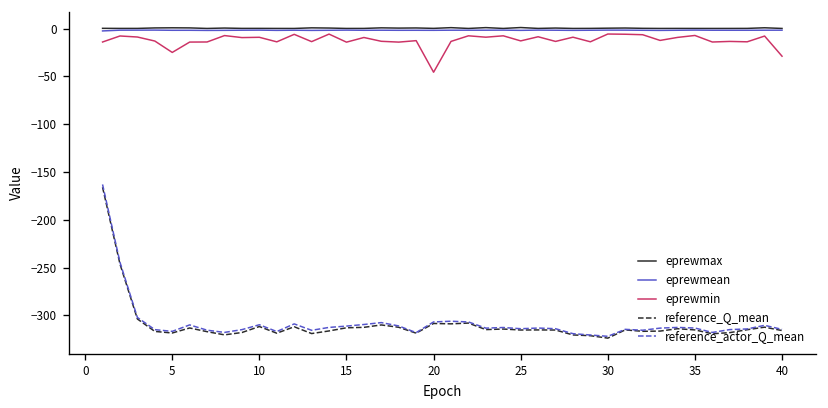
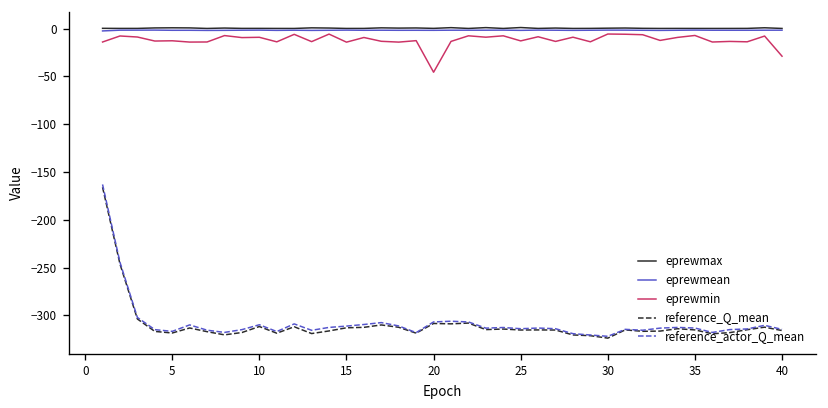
  {
    "eprewmin": {
-     "5": -20,
+     "5": -10,
      "10": -10,
      "15": -10,
      "20": -50,
      "25": -10,
      "30": -10,
      "35": -10,
      "40": -30
    }
  }
